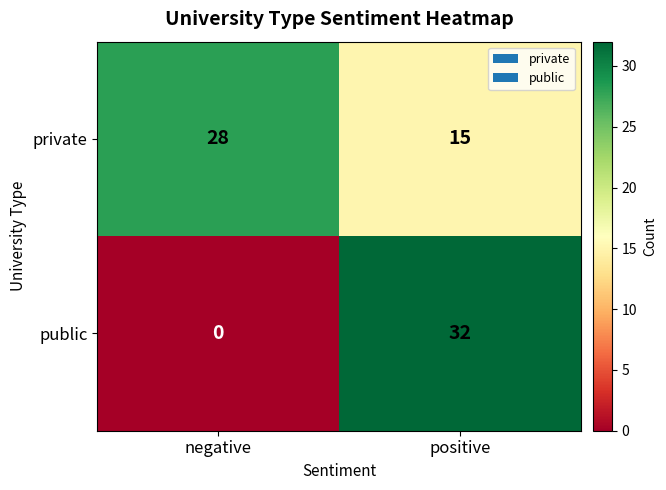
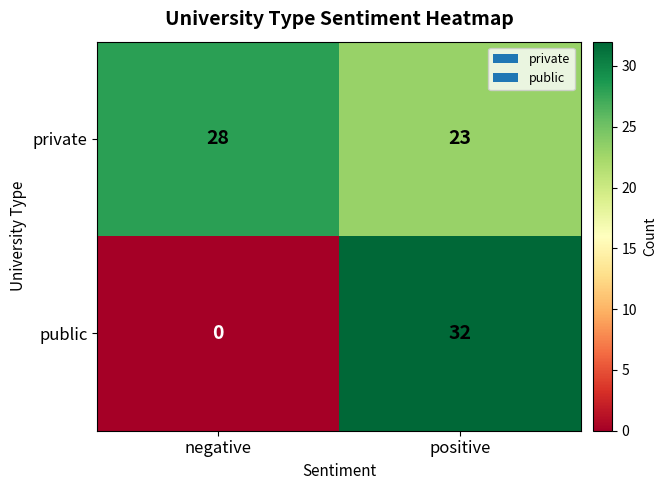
  {
    "private": {
      "negative": 28,
-     "positive": 15
+     "positive": 23
    },
    "public": {
      "negative": 0,
      "positive": 32
    }
  }
